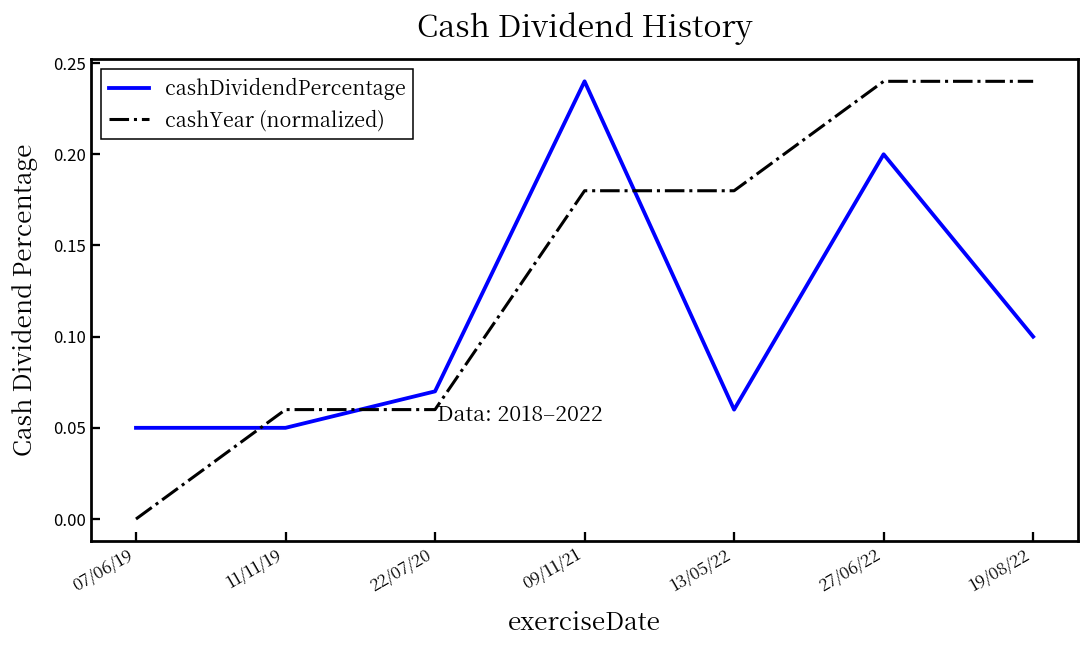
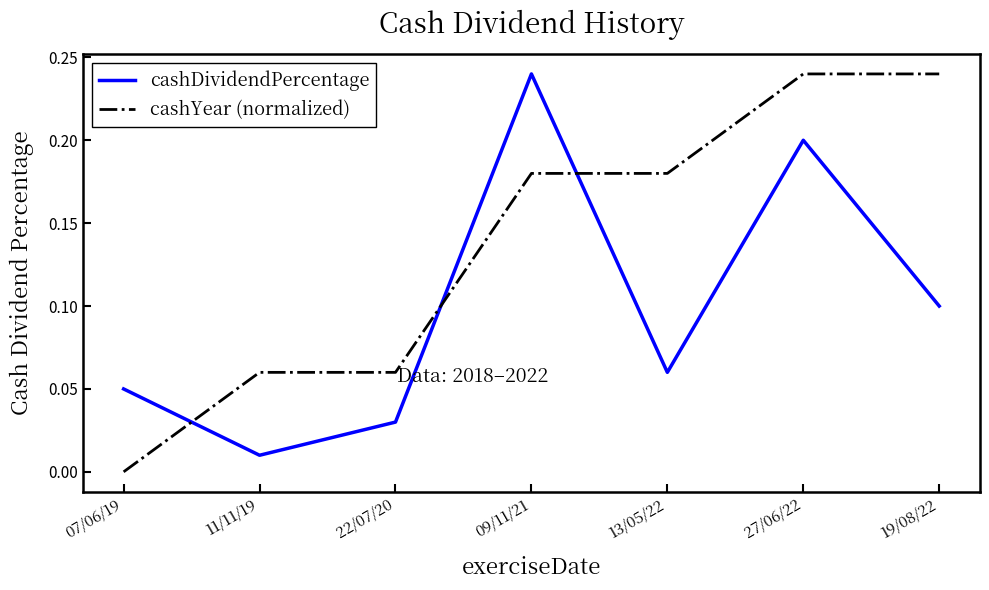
  {
    "cashDividendPercentage": {
      "07/06/19": 0.05,
-     "11/11/19": 0.05,
-     "22/07/20": 0.07,
+     "11/11/19": 0.01,
+     "22/07/20": 0.03,
      "09/11/21": 0.24,
      "13/05/22": 0.06,
      "27/06/22": 0.20,
      "19/08/22": 0.10
    },
    "cashYear (normalized)": {
      "07/06/19": 0.00,
      "11/11/19": 0.06,
      "09/11/21": 0.18,
      "13/05/22": 0.18,
      "27/06/22": 0.24,
      "19/08/22": 0.24
    }
  }
